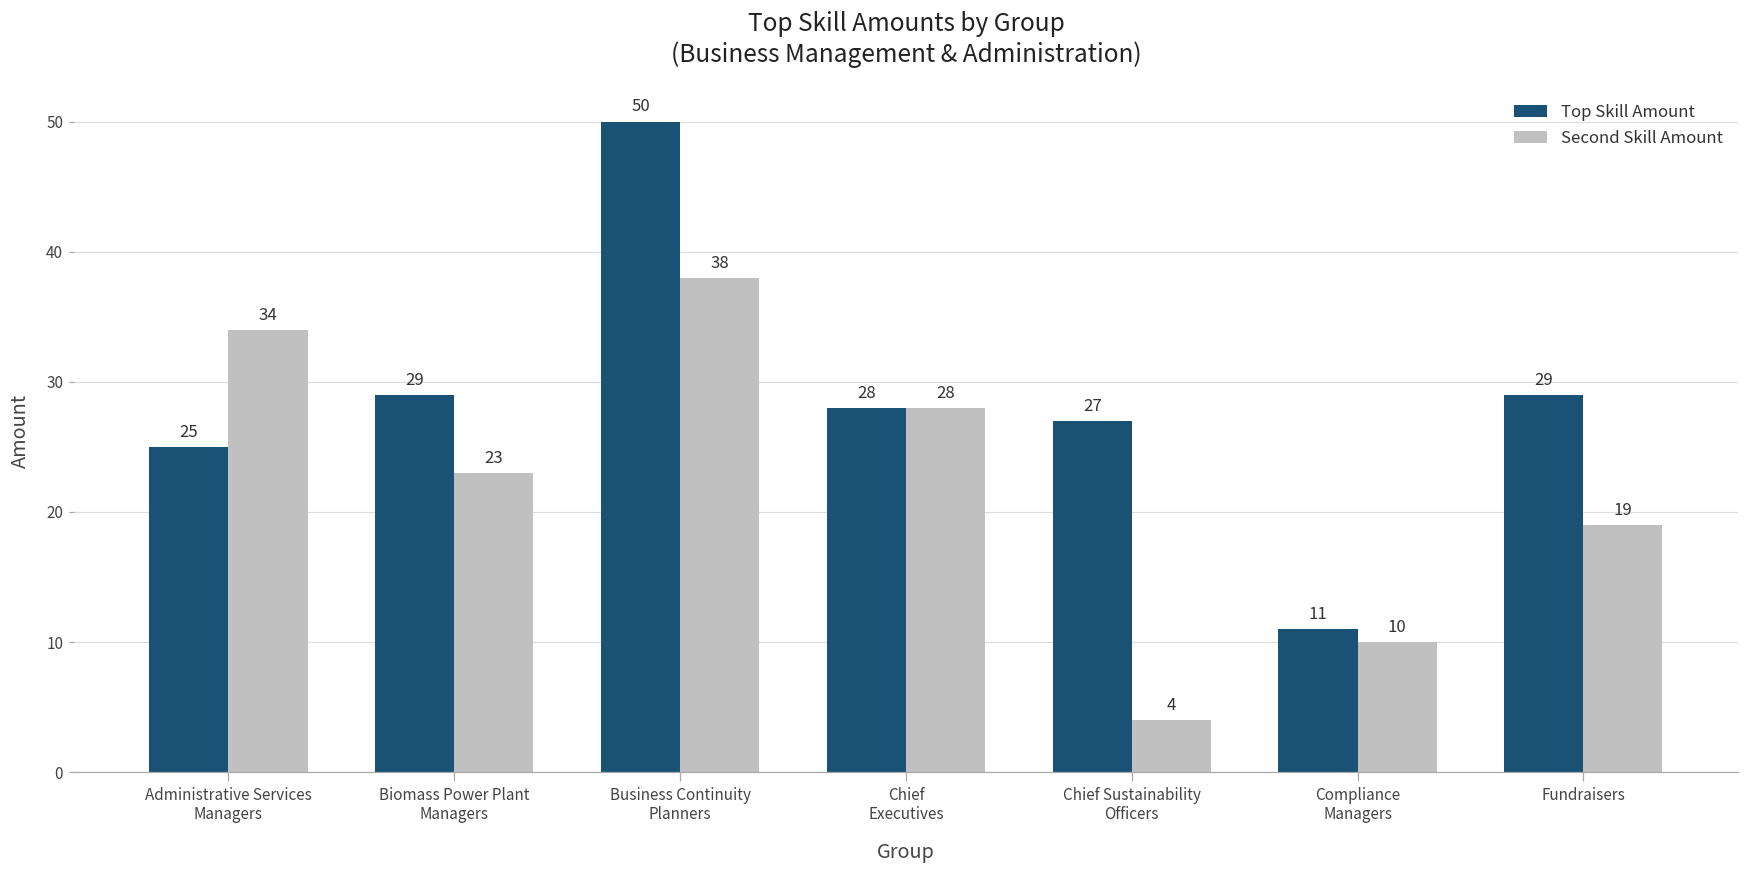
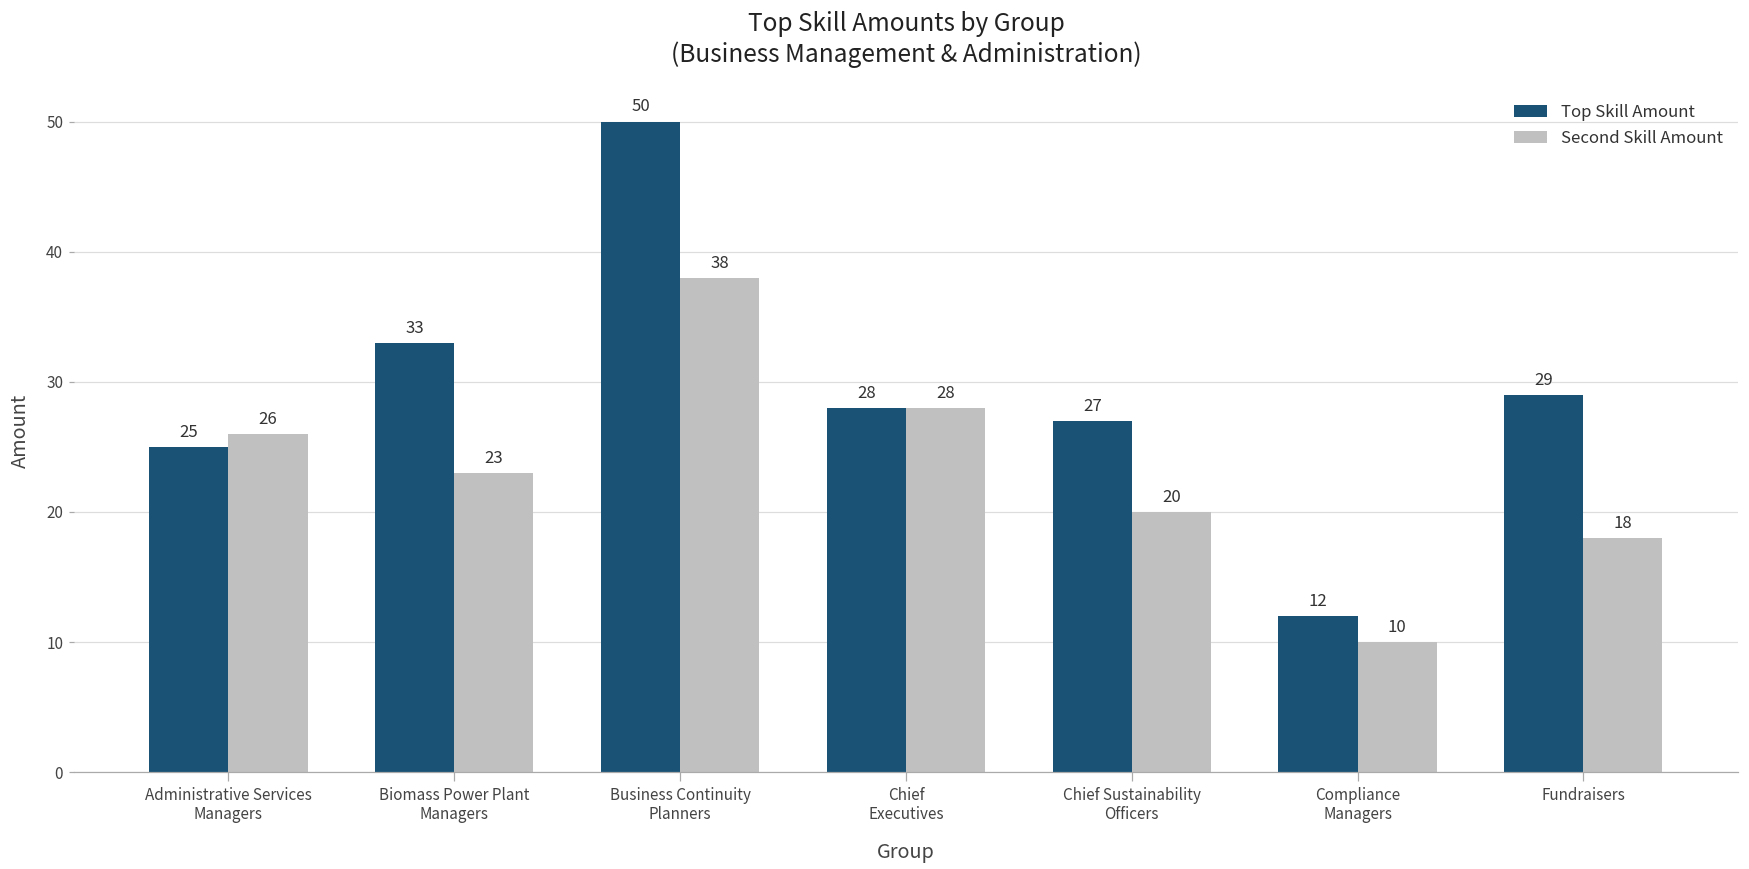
  {
    "Top Skill Amount": {
      "Administrative Services Managers": 25,
-     "Biomass Power Plant Managers": 29,
+     "Biomass Power Plant Managers": 33,
      "Business Continuity Planners": 50,
      "Chief Executives": 28,
      "Chief Sustainability Officers": 27,
-     "Compliance Managers": 11,
+     "Compliance Managers": 12,
      "Fundraisers": 29
    },
    "Second Skill Amount": {
-     "Administrative Services Managers": 34,
+     "Administrative Services Managers": 26,
      "Biomass Power Plant Managers": 23,
      "Business Continuity Planners": 38,
      "Chief Executives": 28,
-     "Chief Sustainability Officers": 4,
+     "Chief Sustainability Officers": 20,
      "Compliance Managers": 10,
-     "Fundraisers": 19
+     "Fundraisers": 18
    }
  }
